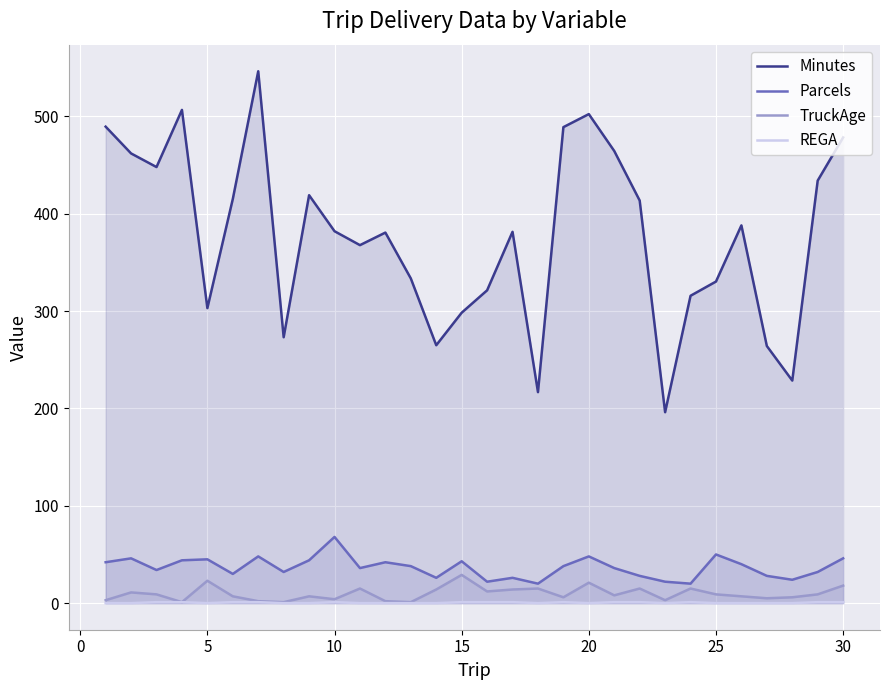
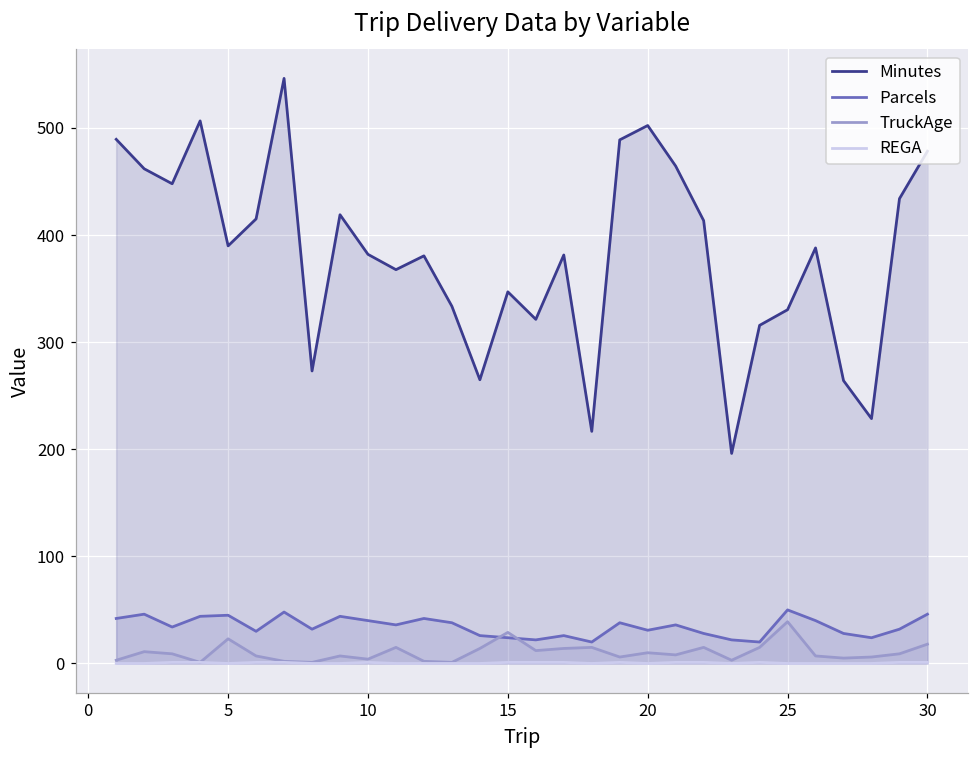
  {
    "Minutes": {
-     "5": 300,
+     "5": 390,
      "10": 380,
-     "15": 300,
+     "15": 350,
      "20": 500,
      "25": 330
    },
    "Parcels": {
      "5": 50,
-     "10": 70,
-     "15": 40,
-     "20": 50,
+     "10": 40,
+     "15": 20,
+     "20": 30,
      "25": 50,
      "30": 50
    },
    "TruckAge": {
      "5": 20,
      "10": 0,
      "15": 30,
-     "20": 20,
-     "25": 10,
+     "20": 10,
+     "25": 40,
      "30": 20
    },
    "REGA": {
      "5": 0,
      "10": 0,
      "15": 0,
      "20": 0,
      "25": 0,
      "30": 0
    }
  }
